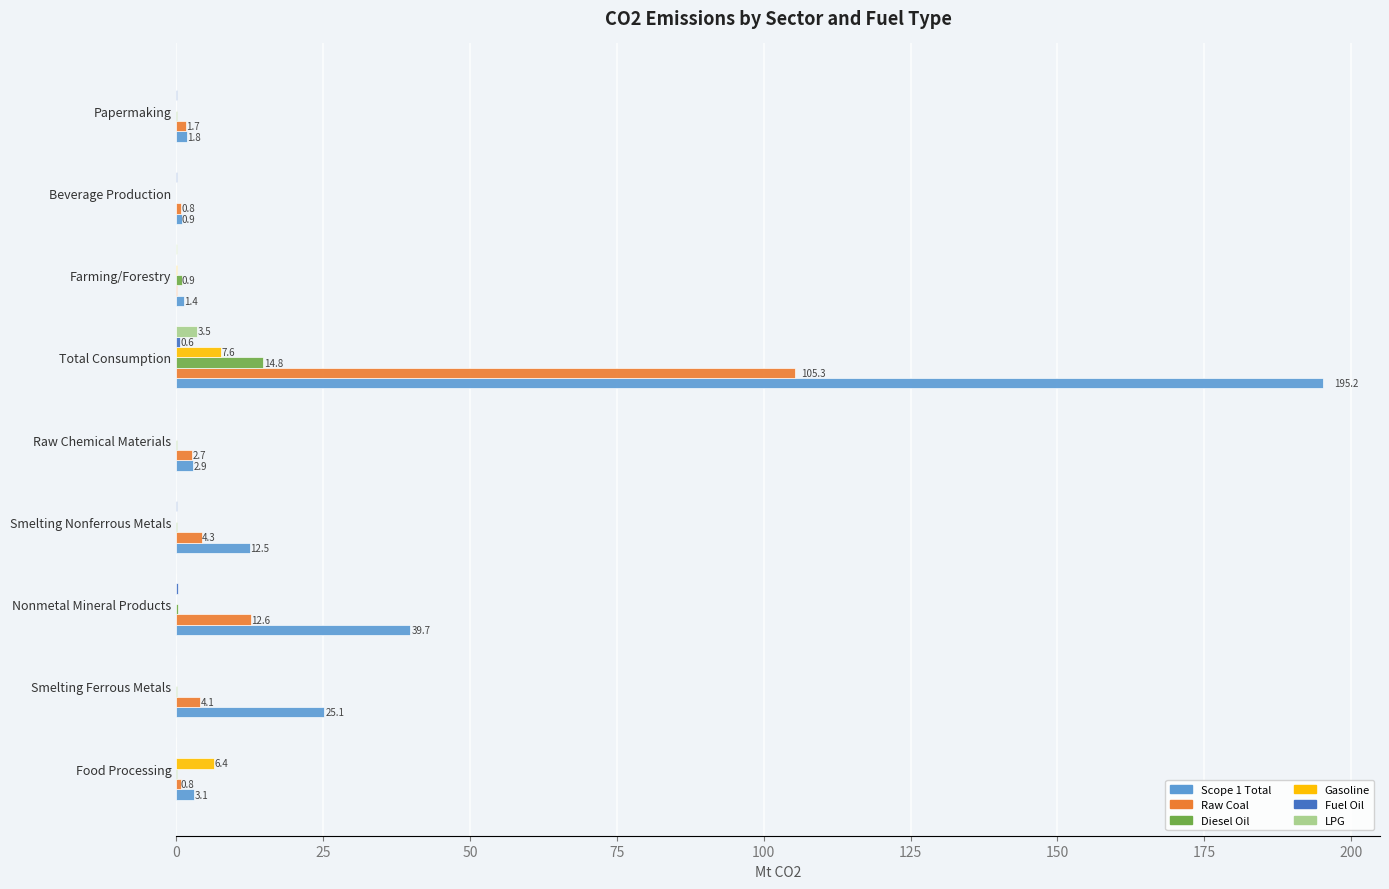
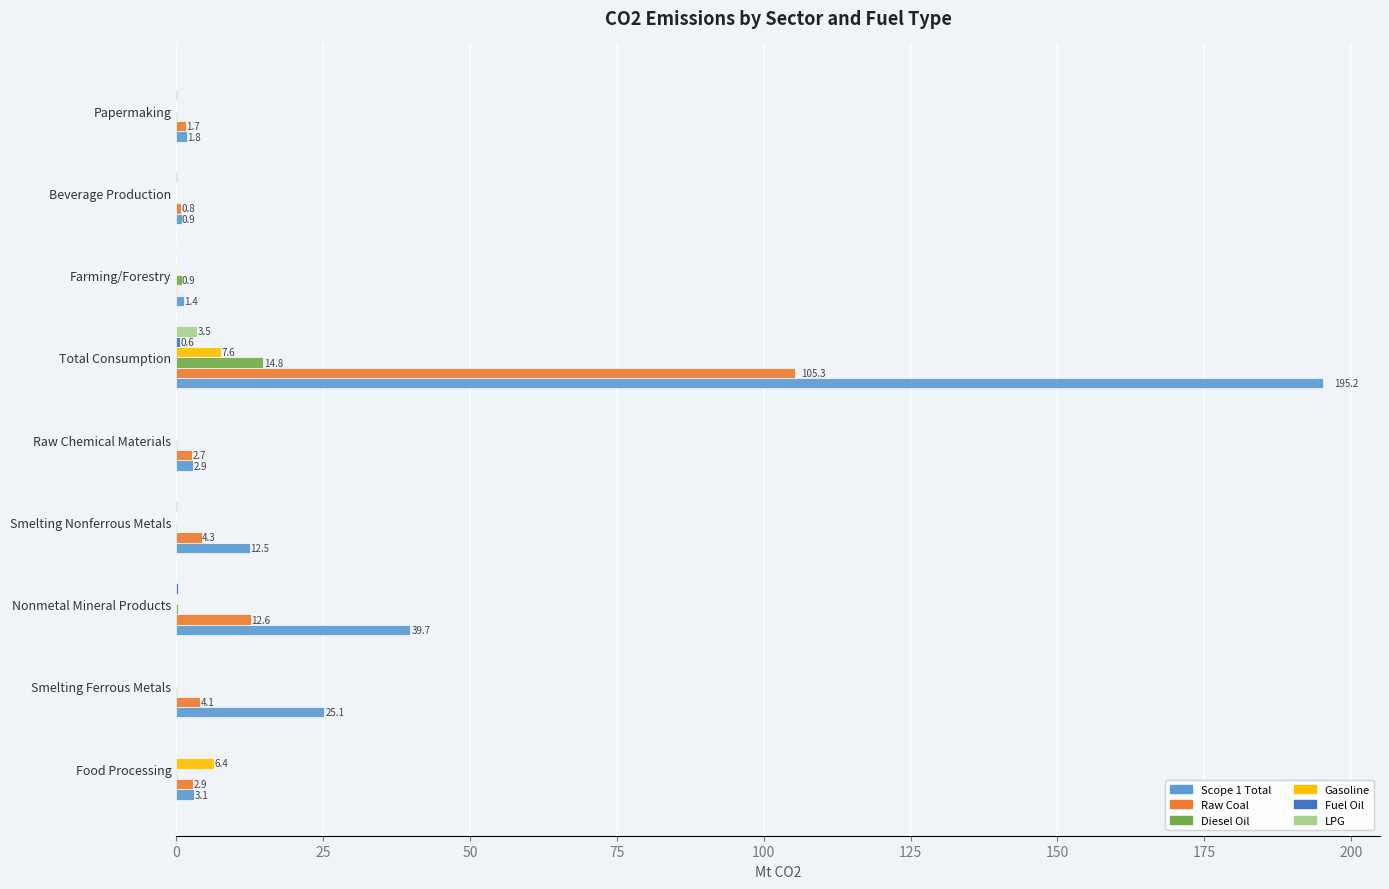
  {
    "Raw Coal": {
      "Papermaking": 1.7,
      "Beverage Production": 0.8,
      "Total Consumption": 105.3,
      "Raw Chemical Materials": 2.7,
      "Smelting Nonferrous Metals": 4.3,
      "Nonmetal Mineral Products": 12.6,
      "Smelting Ferrous Metals": 4.1,
-     "Food Processing": 0.8
+     "Food Processing": 2.9
    },
    "Diesel Oil": {
      "Farming/Forestry": 0.9,
      "Total Consumption": 14.8
    },
    "Gasoline": {
      "Total Consumption": 7.6,
      "Food Processing": 6.4
    },
    "LPG": {
      "Total Consumption": 3.5
    }
  }
